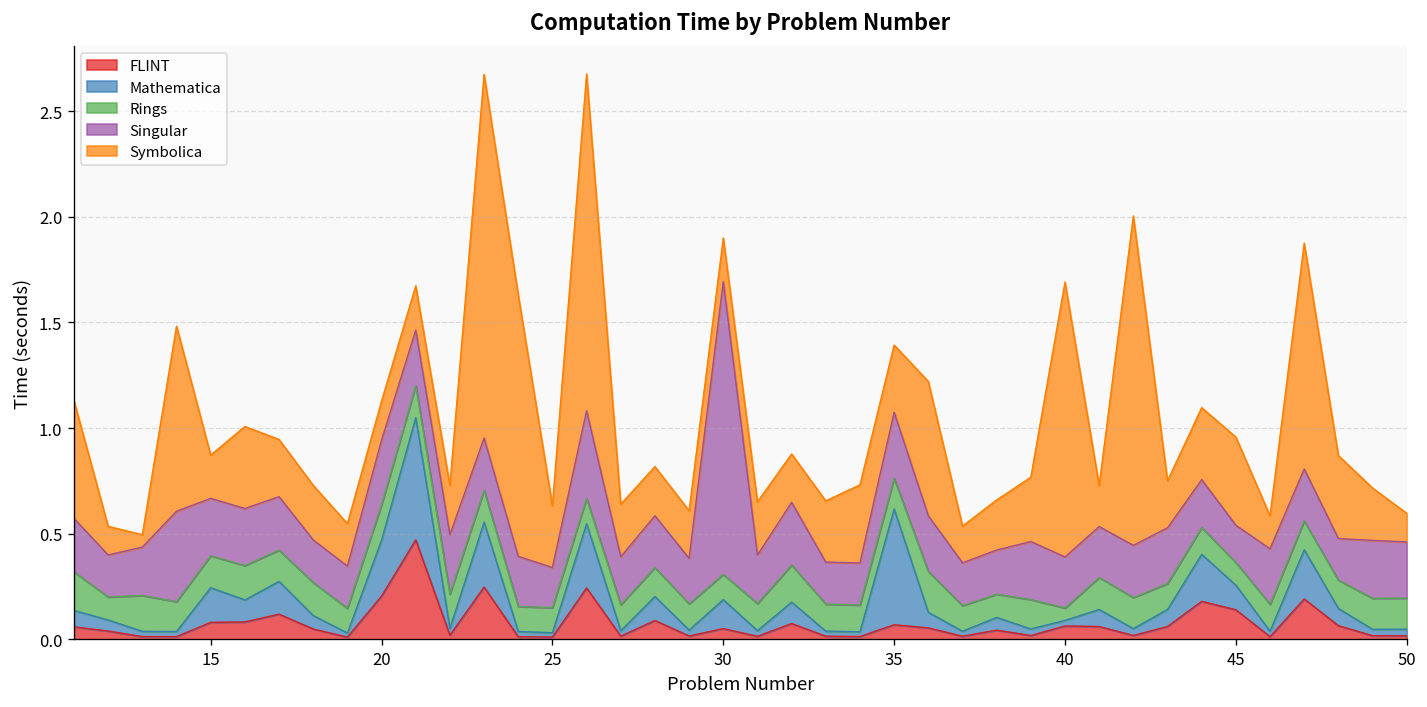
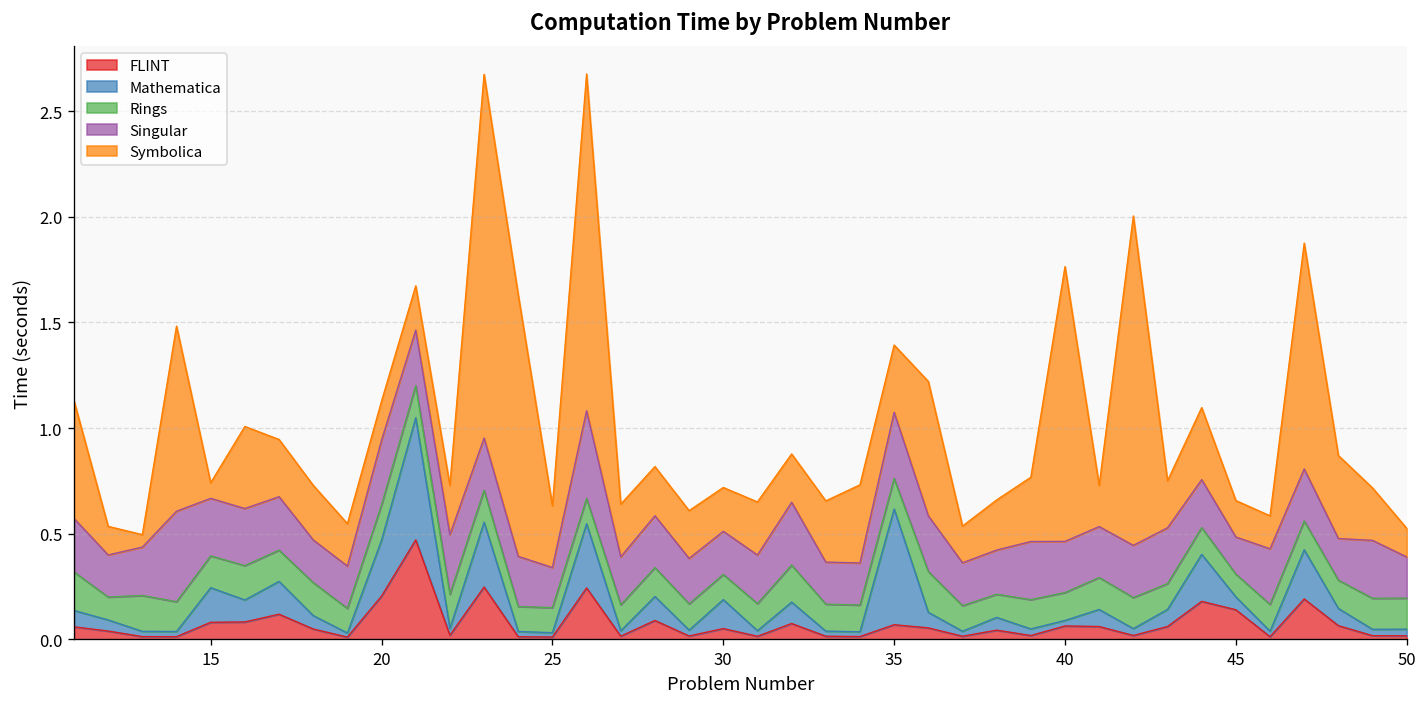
  {
    "FLINT": {
      "15": 0.08,
      "20": 0.21,
      "25": 0.01,
      "30": 0.05,
      "35": 0.07,
      "40": 0.06,
      "45": 0.14,
      "50": 0.02
    },
    "Mathematica": {
      "15": 0.16,
      "20": 0.26,
      "25": 0.02,
      "30": 0.14,
      "35": 0.55,
      "40": 0.03,
-     "45": 0.12,
+     "45": 0.06,
      "50": 0.03
    },
    "Rings": {
      "15": 0.15,
      "20": 0.17,
      "25": 0.12,
      "30": 0.12,
      "35": 0.14,
-     "40": 0.06,
+     "40": 0.13,
      "45": 0.11,
      "50": 0.15
    },
    "Singular": {
      "15": 0.27,
      "20": 0.31,
      "25": 0.19,
-     "30": 1.39,
+     "30": 0.20,
      "35": 0.31,
      "40": 0.24,
      "45": 0.18,
-     "50": 0.27
+     "50": 0.20
    },
    "Symbolica": {
-     "15": 0.20,
+     "15": 0.07,
      "20": 0.18,
      "25": 0.29,
      "30": 0.21,
      "35": 0.32,
      "40": 1.30,
-     "45": 0.42,
+     "45": 0.17,
      "50": 0.14
    }
  }
